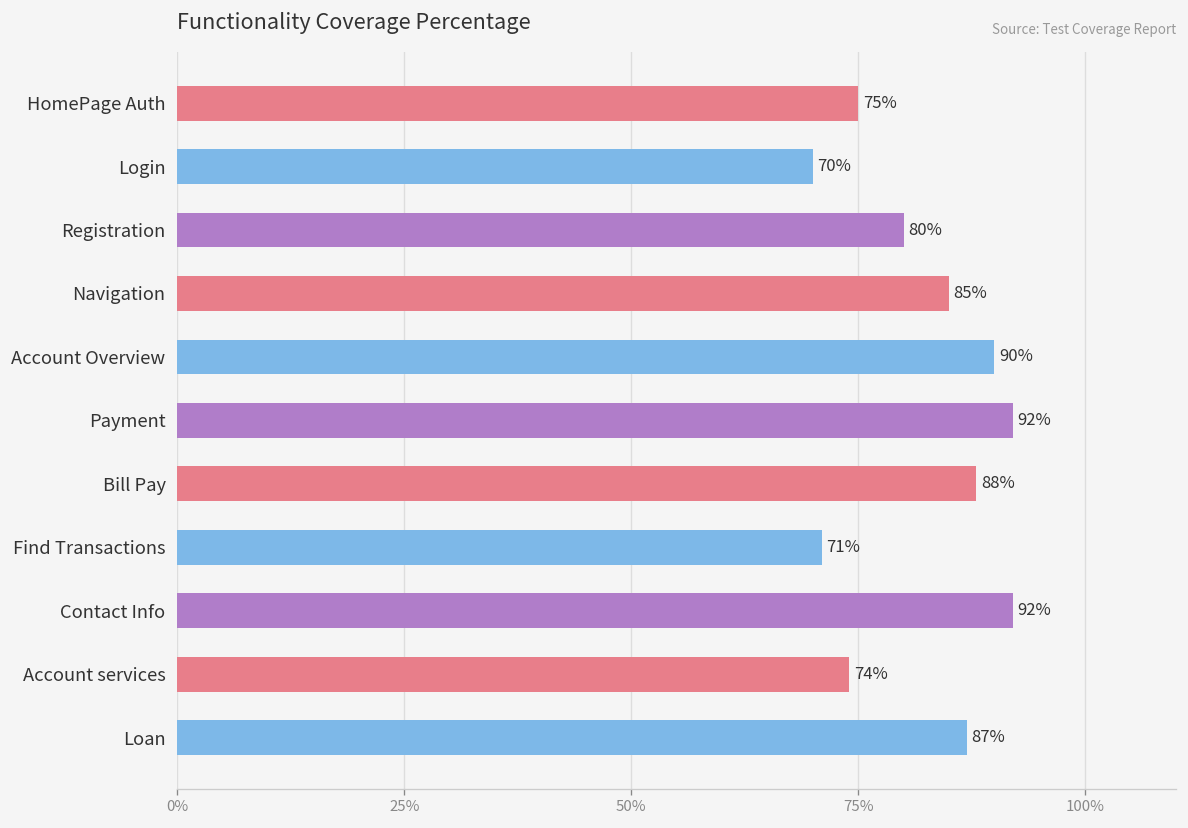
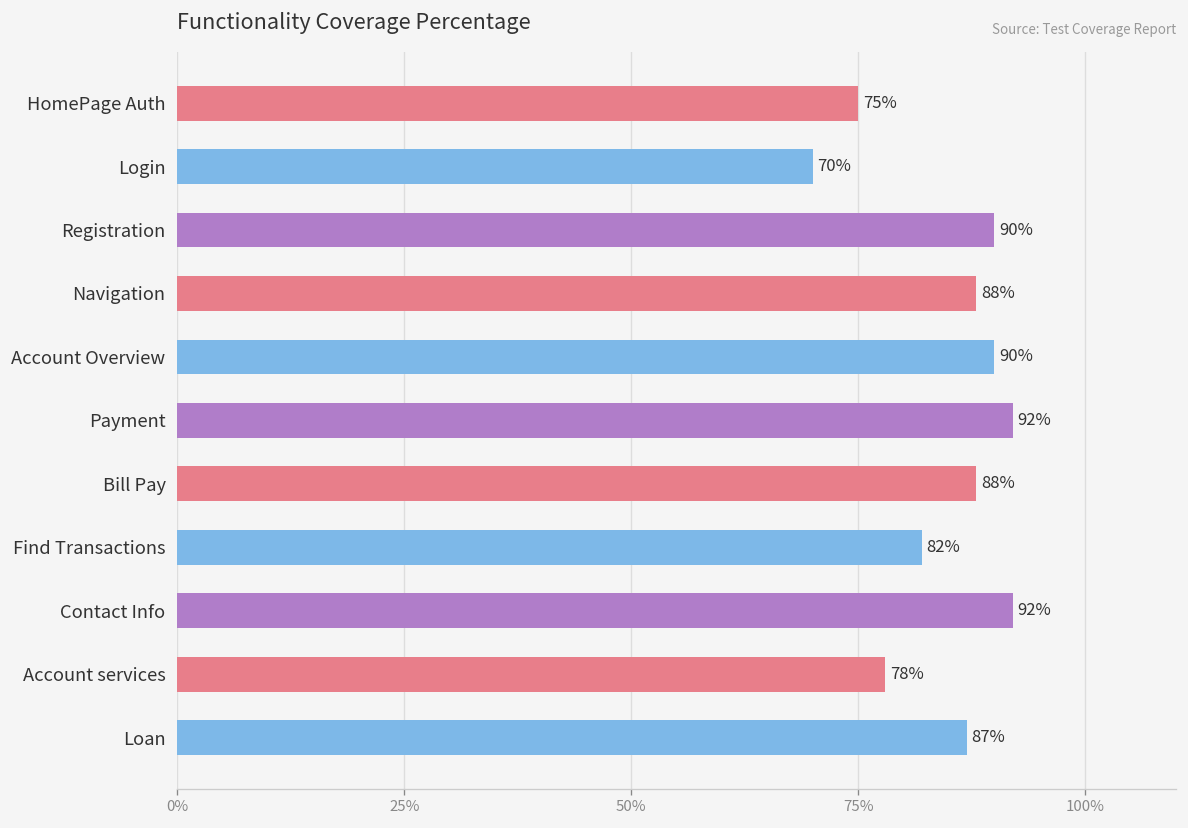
  {
    "HomePage Auth": "75%",
    "Login": "70%",
-   "Registration": "80%",
-   "Navigation": "85%",
+   "Registration": "90%",
+   "Navigation": "88%",
    "Account Overview": "90%",
    "Payment": "92%",
    "Bill Pay": "88%",
-   "Find Transactions": "71%",
+   "Find Transactions": "82%",
    "Contact Info": "92%",
-   "Account services": "74%",
+   "Account services": "78%",
    "Loan": "87%"
  }
